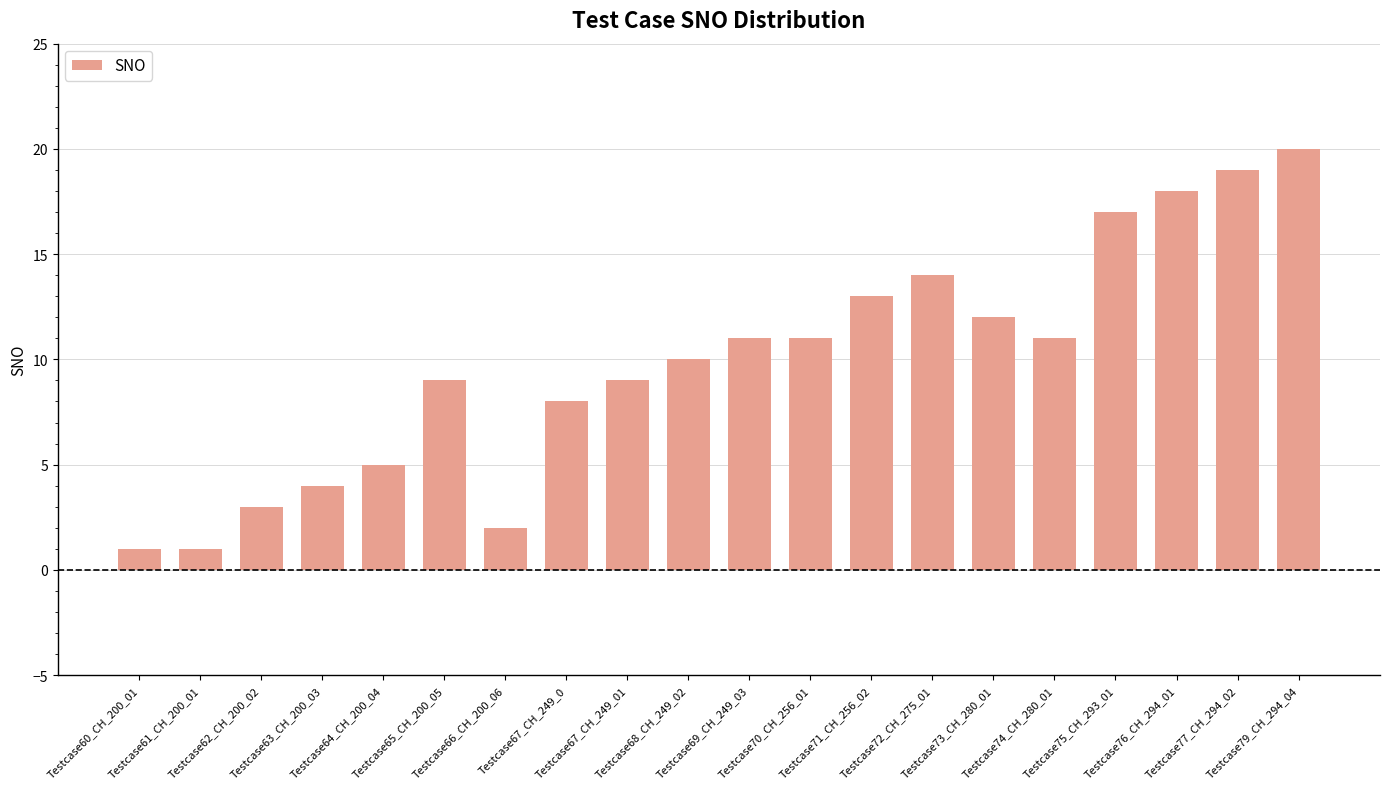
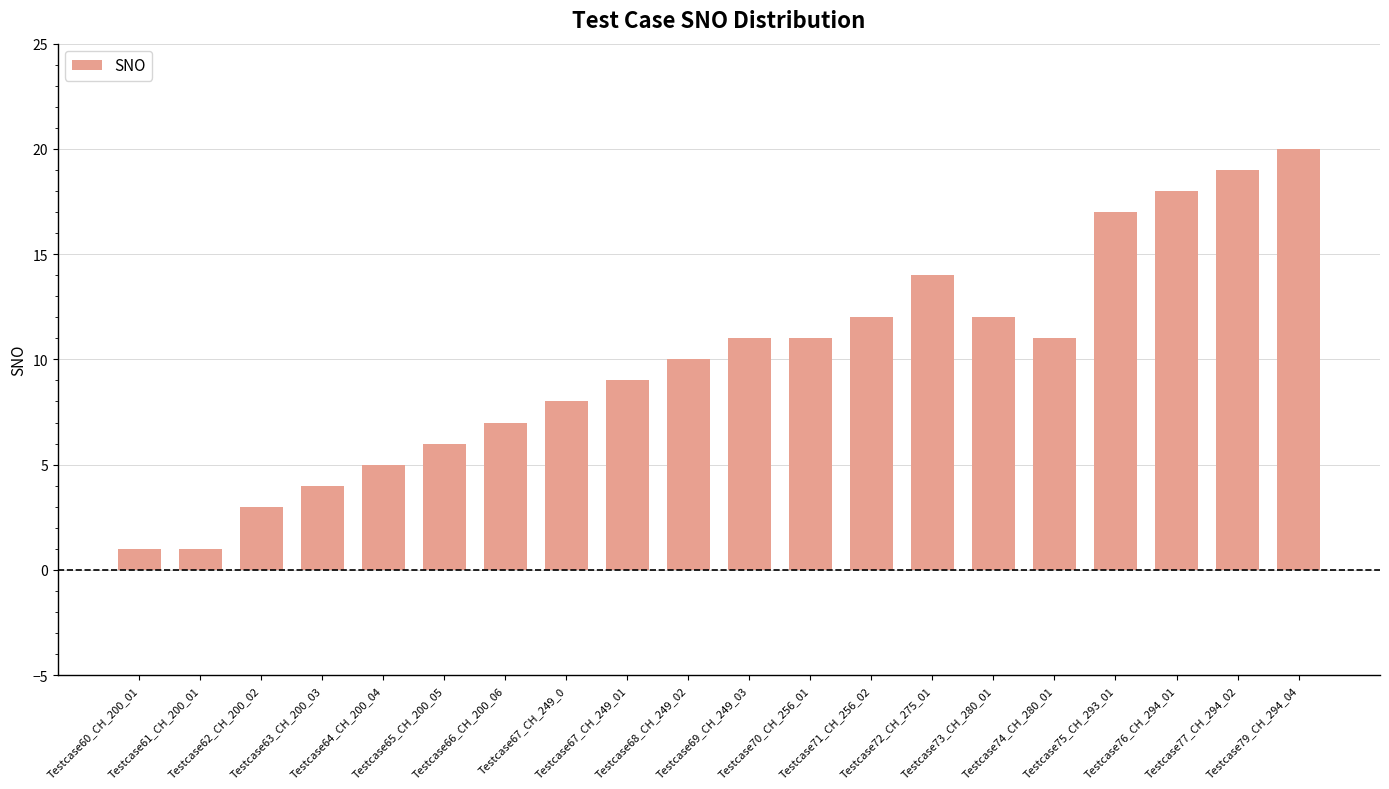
  {
    "Testcase60_CH_200_01": 1,
    "Testcase61_CH_200_01": 1,
    "Testcase62_CH_200_02": 3,
    "Testcase63_CH_200_03": 4,
    "Testcase64_CH_200_04": 5,
-   "Testcase65_CH_200_05": 9,
-   "Testcase66_CH_200_06": 2,
+   "Testcase65_CH_200_05": 6,
+   "Testcase66_CH_200_06": 7,
    "Testcase67_CH_249_0": 8,
    "Testcase67_CH_249_01": 9,
    "Testcase68_CH_249_02": 10,
    "Testcase69_CH_249_03": 11,
    "Testcase70_CH_256_01": 11,
-   "Testcase71_CH_256_02": 13,
+   "Testcase71_CH_256_02": 12,
    "Testcase72_CH_275_01": 14,
    "Testcase73_CH_280_01": 12,
    "Testcase74_CH_280_01": 11,
    "Testcase75_CH_293_01": 17,
    "Testcase76_CH_294_01": 18,
    "Testcase77_CH_294_02": 19,
    "Testcase79_CH_294_04": 20
  }
